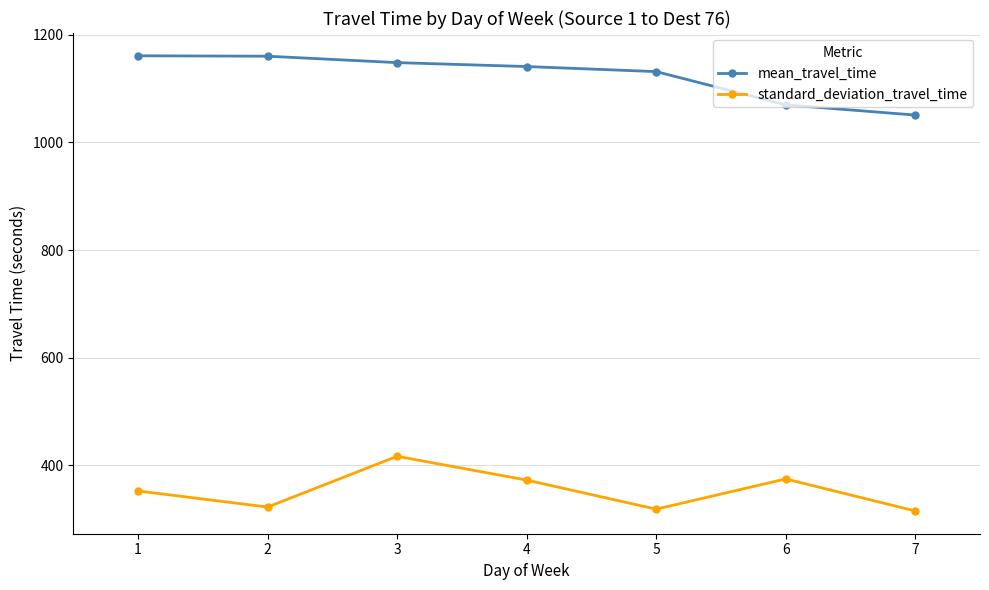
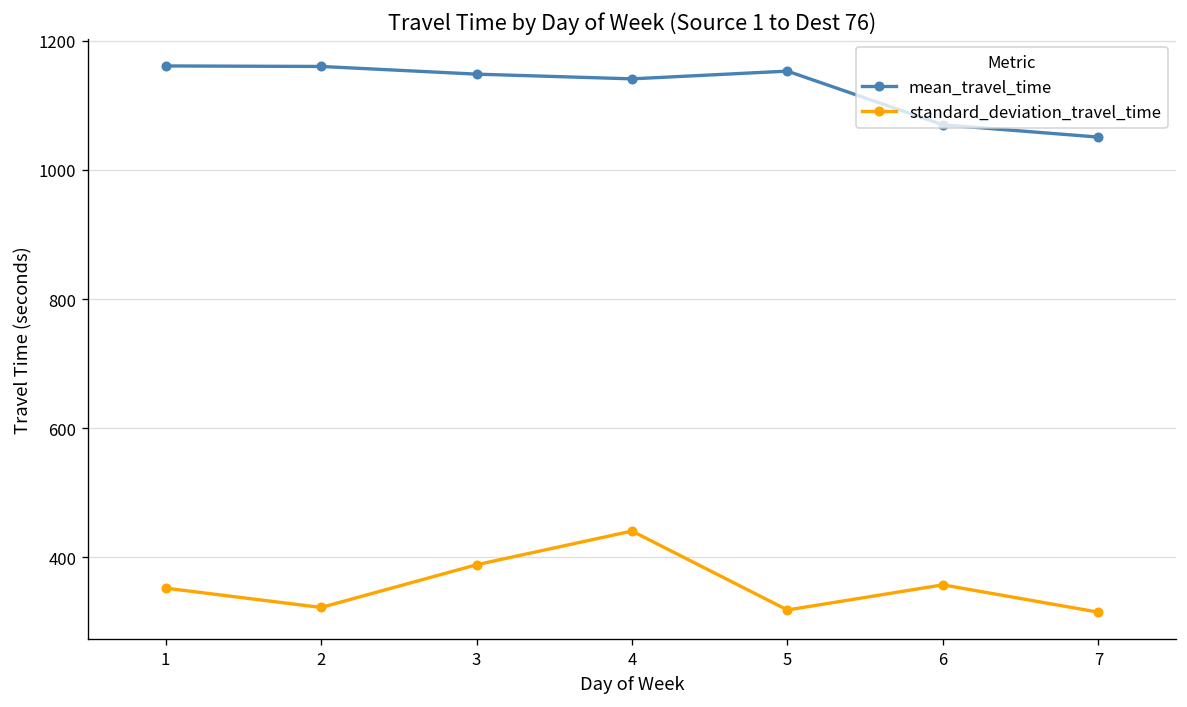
  {
    "mean_travel_time": {
      "1": 1160,
      "2": 1160,
      "3": 1150,
      "4": 1140,
-     "5": 1130,
+     "5": 1150,
      "7": 1050
    },
    "standard_deviation_travel_time": {
      "1": 350,
      "2": 320,
-     "3": 420,
-     "4": 370,
+     "3": 390,
+     "4": 440,
      "5": 320,
-     "6": 370,
+     "6": 360,
      "7": 320
    }
  }
